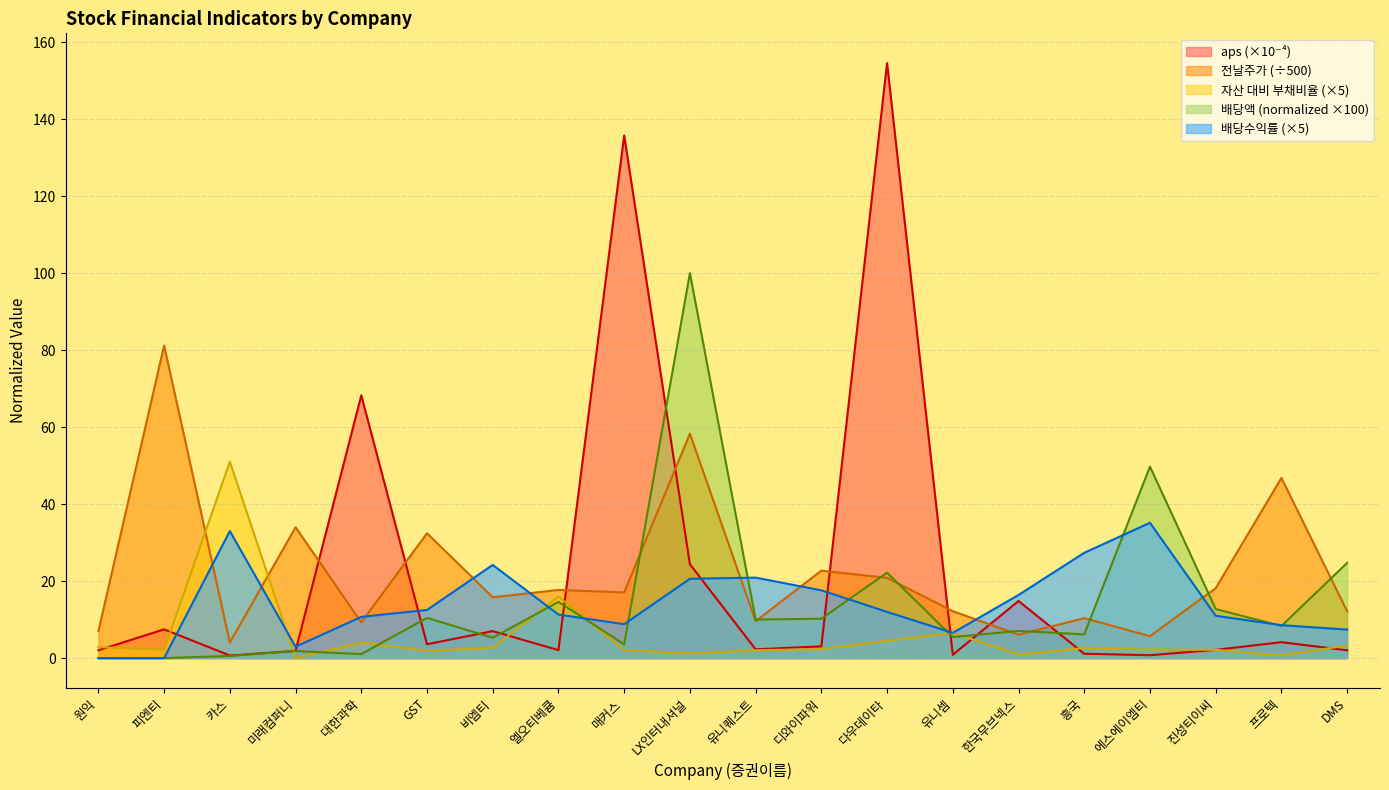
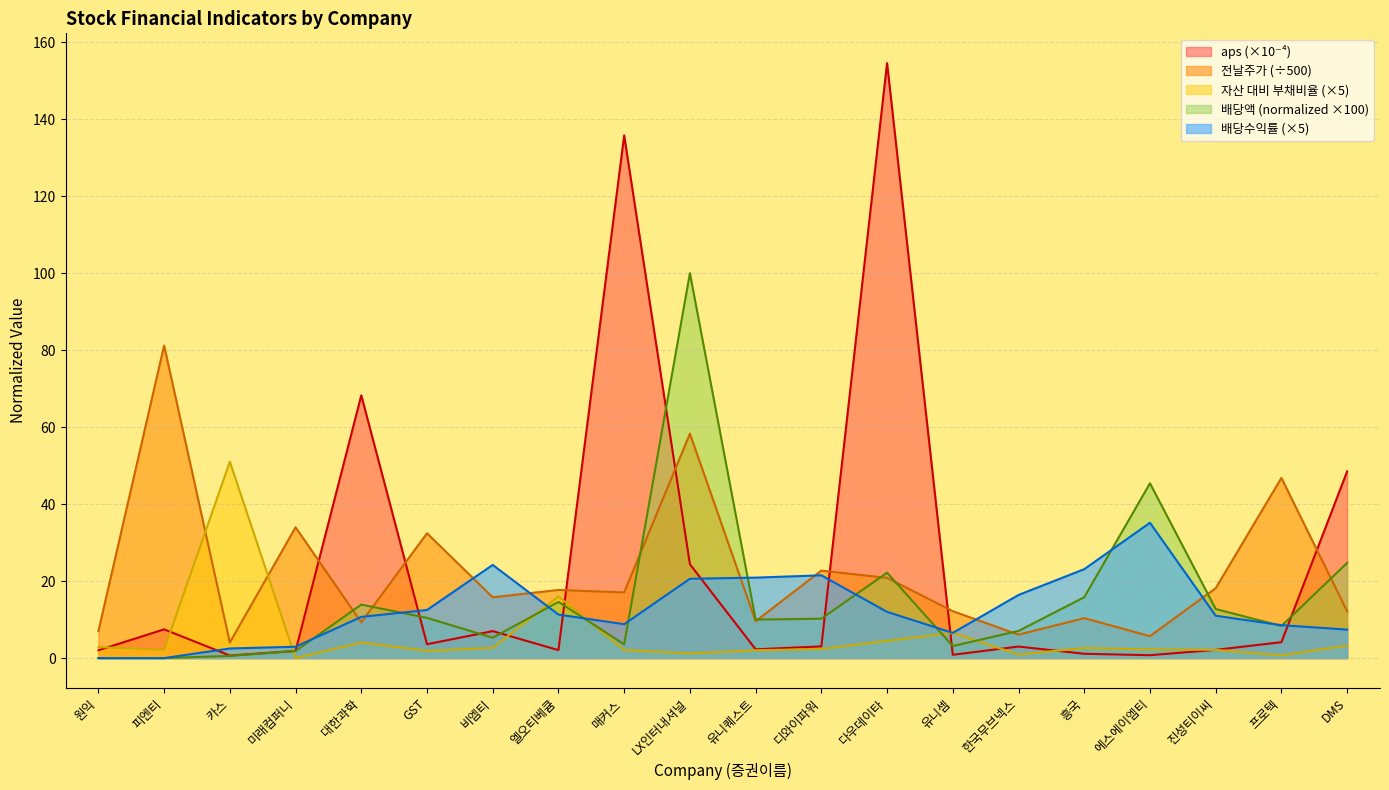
  {
    "aps (×10⁻⁴)": {
      "원익": 2,
      "피엔티": 7,
      "대한과학": 68,
      "GST": 4,
      "비엠티": 7,
      "엘오티베큠": 2,
      "매커스": 136,
      "LX인터내셔널": 24,
      "디와이파워": 3,
      "다우데이타": 155,
      "유니셈": 1,
-     "한국무브넥스": 15,
+     "한국무브넥스": 3,
      "흥국": 1,
      "에스에이엠티": 1,
      "프로텍": 4,
-     "DMS": 2
+     "DMS": 48
    },
    "배당액 (normalized ×100)": {
-     "대한과학": 1,
+     "대한과학": 14,
      "GST": 10,
      "비엠티": 5,
      "엘오티베큠": 15,
      "매커스": 4,
      "LX인터내셔널": 100,
      "디와이파워": 10,
      "다우데이타": 22,
-     "유니셈": 5,
+     "유니셈": 3,
      "한국무브넥스": 7,
-     "흥국": 6,
-     "에스에이엠티": 50,
+     "흥국": 16,
+     "에스에이엠티": 45,
      "진성티이씨": 13,
      "DMS": 25
    },
    "배당수익률 (×5)": {
-     "카스": 33,
+     "카스": 3,
      "미래컴퍼니": 3,
      "대한과학": 11,
      "GST": 13,
      "비엠티": 24,
      "엘오티베큠": 11,
      "매커스": 9,
      "LX인터내셔널": 21,
      "유니퀘스트": 21,
-     "디와이파워": 18,
+     "디와이파워": 22,
      "다우데이타": 12,
      "한국무브넥스": 16,
-     "흥국": 27,
+     "흥국": 23,
      "에스에이엠티": 35,
      "진성티이씨": 11,
      "DMS": 7
    }
  }
